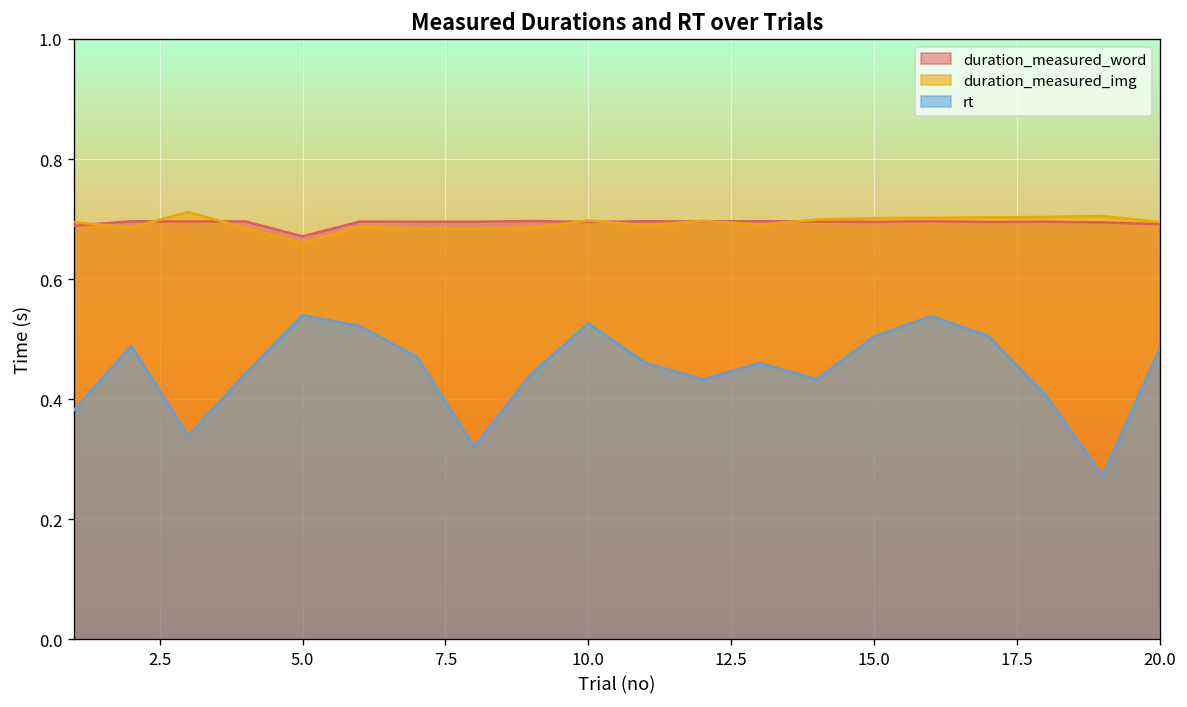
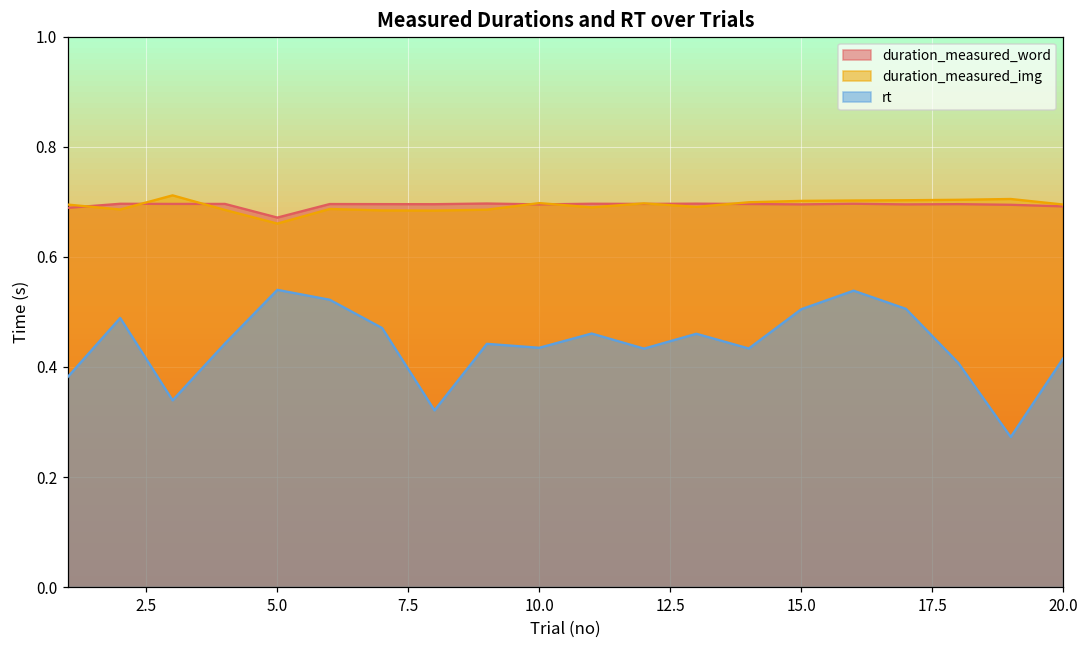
  {
    "duration_measured_word": {
      "5.0": 0.67,
      "15.0": 0.70
    },
    "duration_measured_img": {
      "5.0": 0.66,
      "15.0": 0.70
    },
    "rt": {
      "5.0": 0.54,
-     "10.0": 0.53,
+     "10.0": 0.43,
      "15.0": 0.50,
-     "20.0": 0.48
+     "20.0": 0.42
    }
  }
